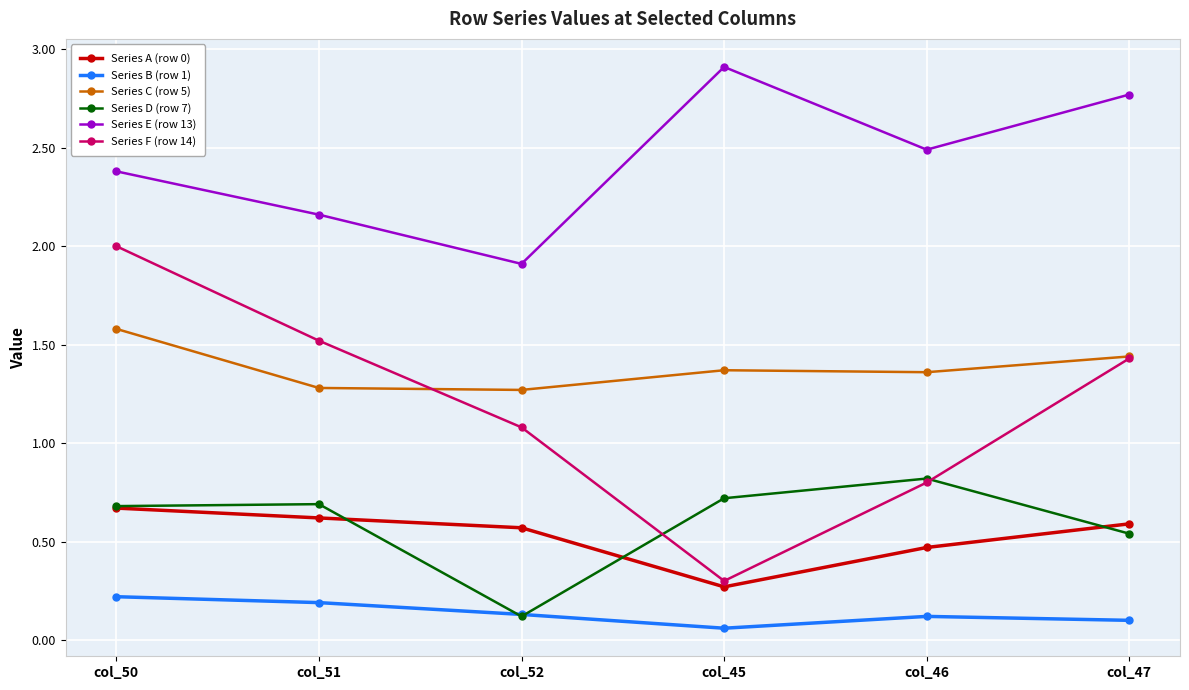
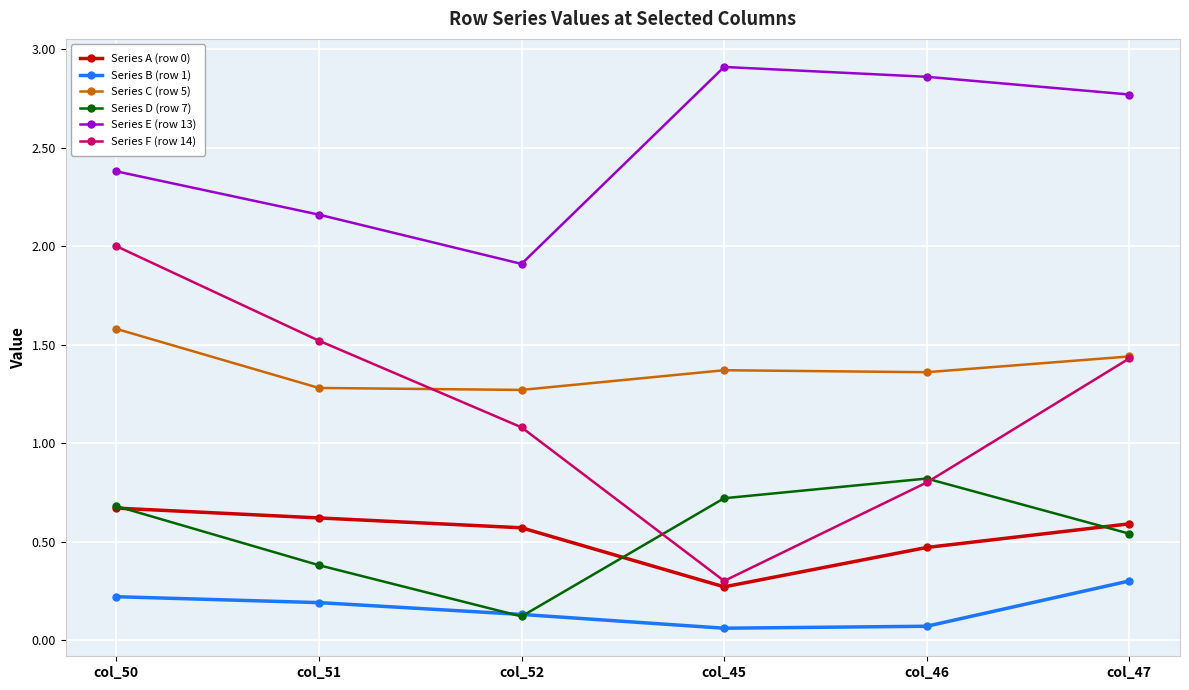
  {
    "Series A (row 0)": {
      "col_51": 0.62,
      "col_52": 0.57,
      "col_45": 0.27,
      "col_46": 0.47,
      "col_47": 0.59
    },
    "Series B (row 1)": {
      "col_50": 0.22,
      "col_51": 0.19,
      "col_45": 0.06,
-     "col_46": 0.12,
-     "col_47": 0.1
+     "col_46": 0.07,
+     "col_47": 0.3
    },
    "Series C (row 5)": {
      "col_50": 1.58,
      "col_51": 1.28,
      "col_52": 1.27,
      "col_45": 1.37,
      "col_46": 1.36
    },
    "Series D (row 7)": {
-     "col_51": 0.69,
+     "col_51": 0.38,
      "col_45": 0.72,
      "col_46": 0.82,
      "col_47": 0.54
    },
    "Series E (row 13)": {
      "col_50": 2.38,
      "col_51": 2.16,
      "col_52": 1.91,
      "col_45": 2.91,
-     "col_46": 2.49,
+     "col_46": 2.86,
      "col_47": 2.77
    },
    "Series F (row 14)": {
      "col_50": 2.00,
      "col_51": 1.52,
      "col_52": 1.08,
      "col_45": 0.30,
      "col_46": 0.80
    }
  }
